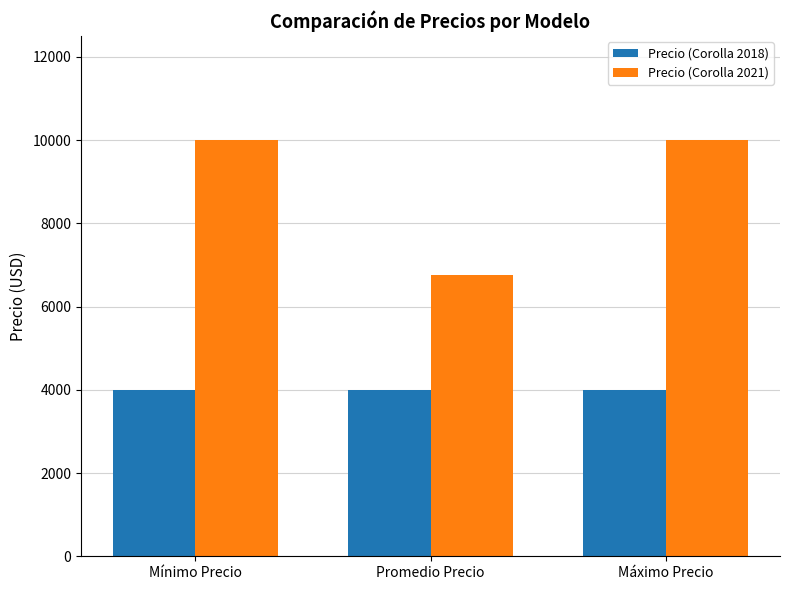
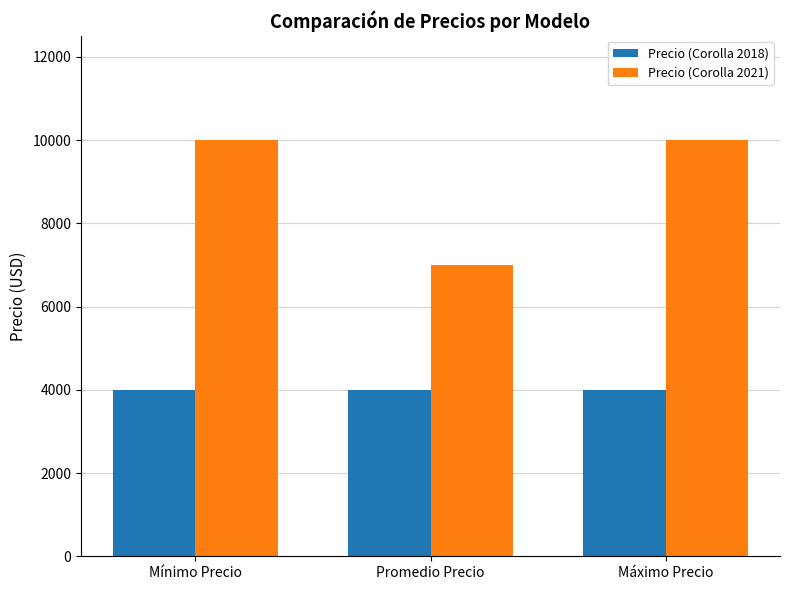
  {
    "Precio (Corolla 2018)": {
      "Mínimo Precio": 4000,
      "Promedio Precio": 4000,
      "Máximo Precio": 4000
    },
    "Precio (Corolla 2021)": {
      "Mínimo Precio": 10000,
-     "Promedio Precio": 6800,
+     "Promedio Precio": 7000,
      "Máximo Precio": 10000
    }
  }
